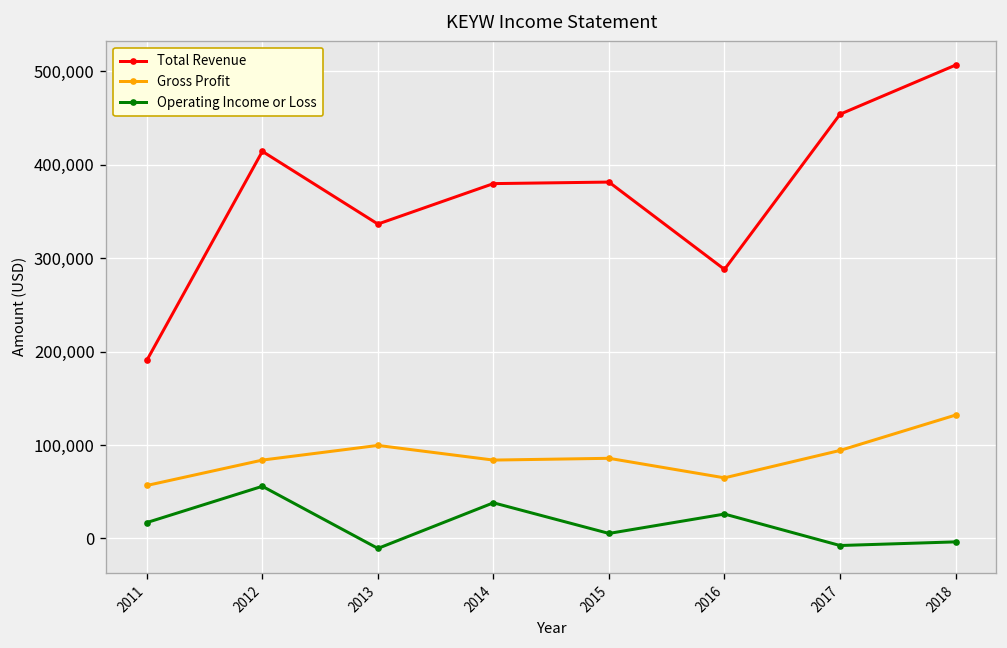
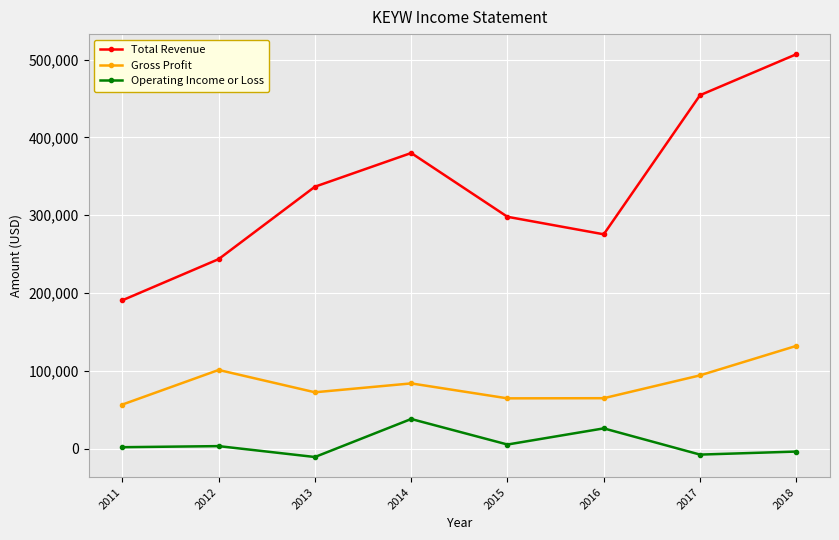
  {
    "Total Revenue": {
      "2011": "190,000",
-     "2012": "410,000",
+     "2012": "240,000",
      "2013": "340,000",
      "2014": "380,000",
-     "2015": "380,000",
-     "2016": "290,000",
+     "2015": "300,000",
+     "2016": "280,000",
      "2017": "450,000",
      "2018": "510,000"
    },
    "Gross Profit": {
      "2011": "60,000",
-     "2012": "80,000",
-     "2013": "100,000",
+     "2012": "100,000",
+     "2013": "70,000",
      "2014": "80,000",
-     "2015": "90,000",
+     "2015": "60,000",
      "2016": "60,000",
      "2017": "90,000",
      "2018": "130,000"
    },
    "Operating Income or Loss": {
-     "2011": "20,000",
-     "2012": "60,000",
+     "2011": "0",
+     "2012": "0",
      "2013": "-10,000",
      "2014": "40,000",
      "2015": "10,000",
      "2016": "30,000",
      "2017": "-10,000",
      "2018": "0"
    }
  }
